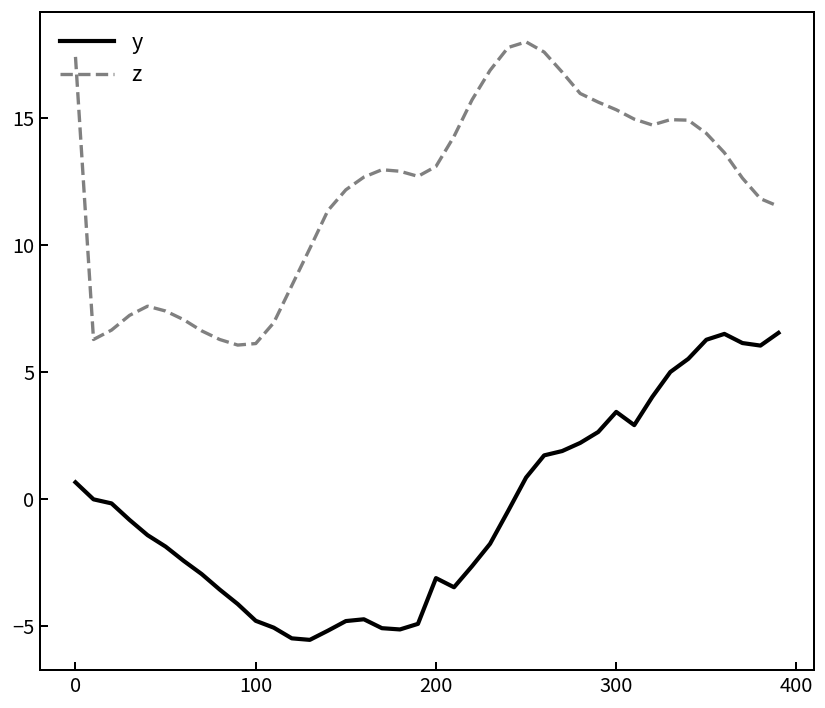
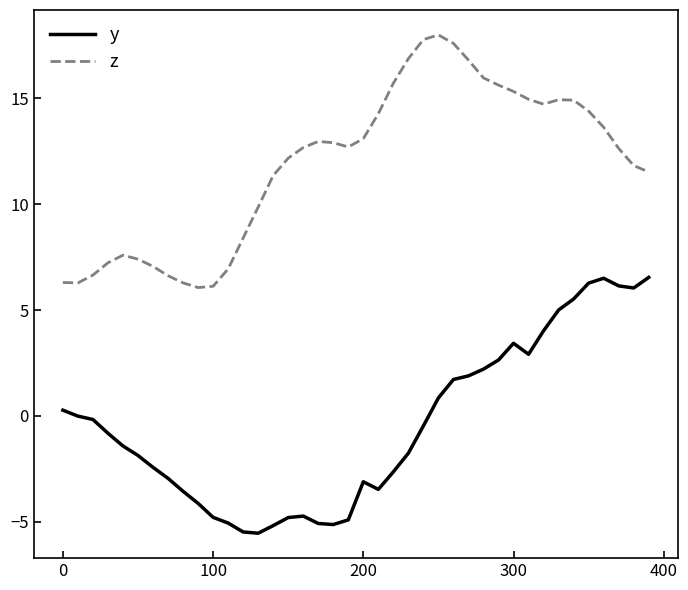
  {
    "y": {
-     "0": 0.7,
+     "0": 0.3,
      "100": -4.8,
      "200": -3.1,
      "300": 3.4
    },
    "z": {
-     "0": 17.4,
+     "0": 6.3,
      "100": 6.1,
      "200": 13.1,
      "300": 15.3
    }
  }
